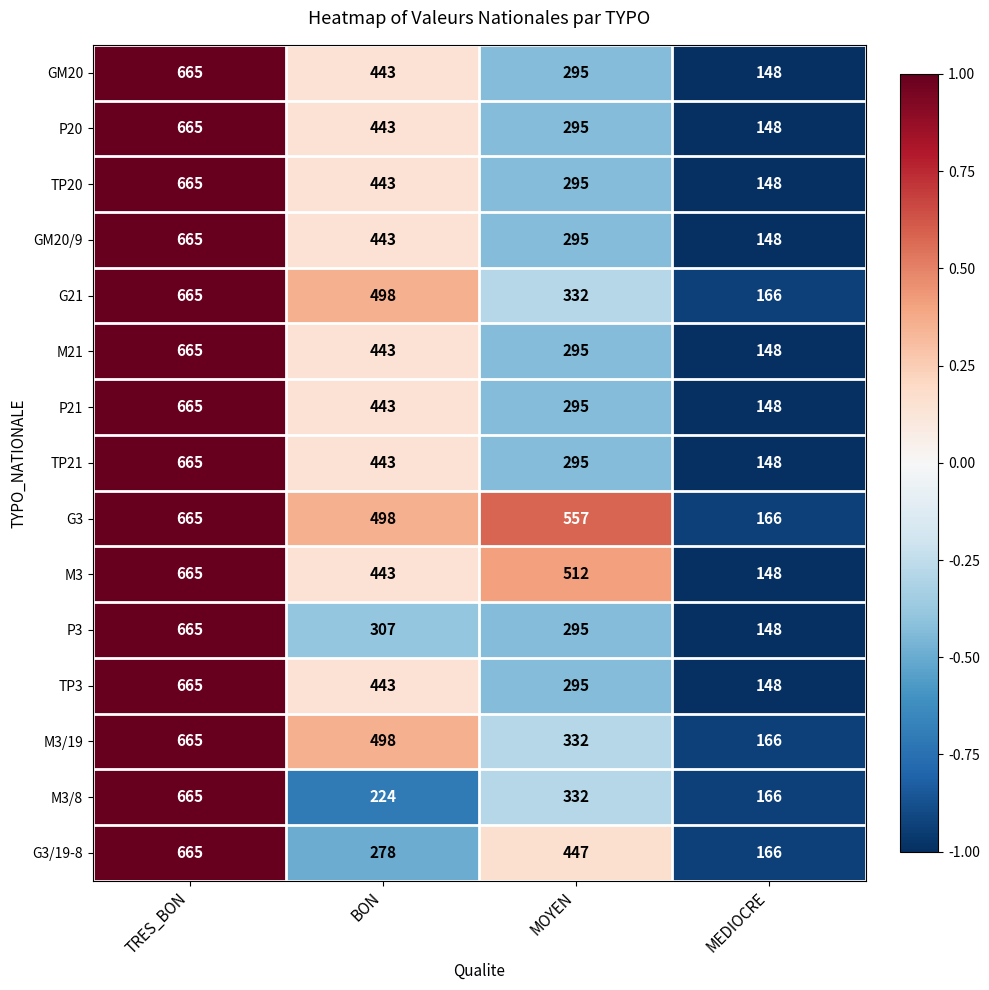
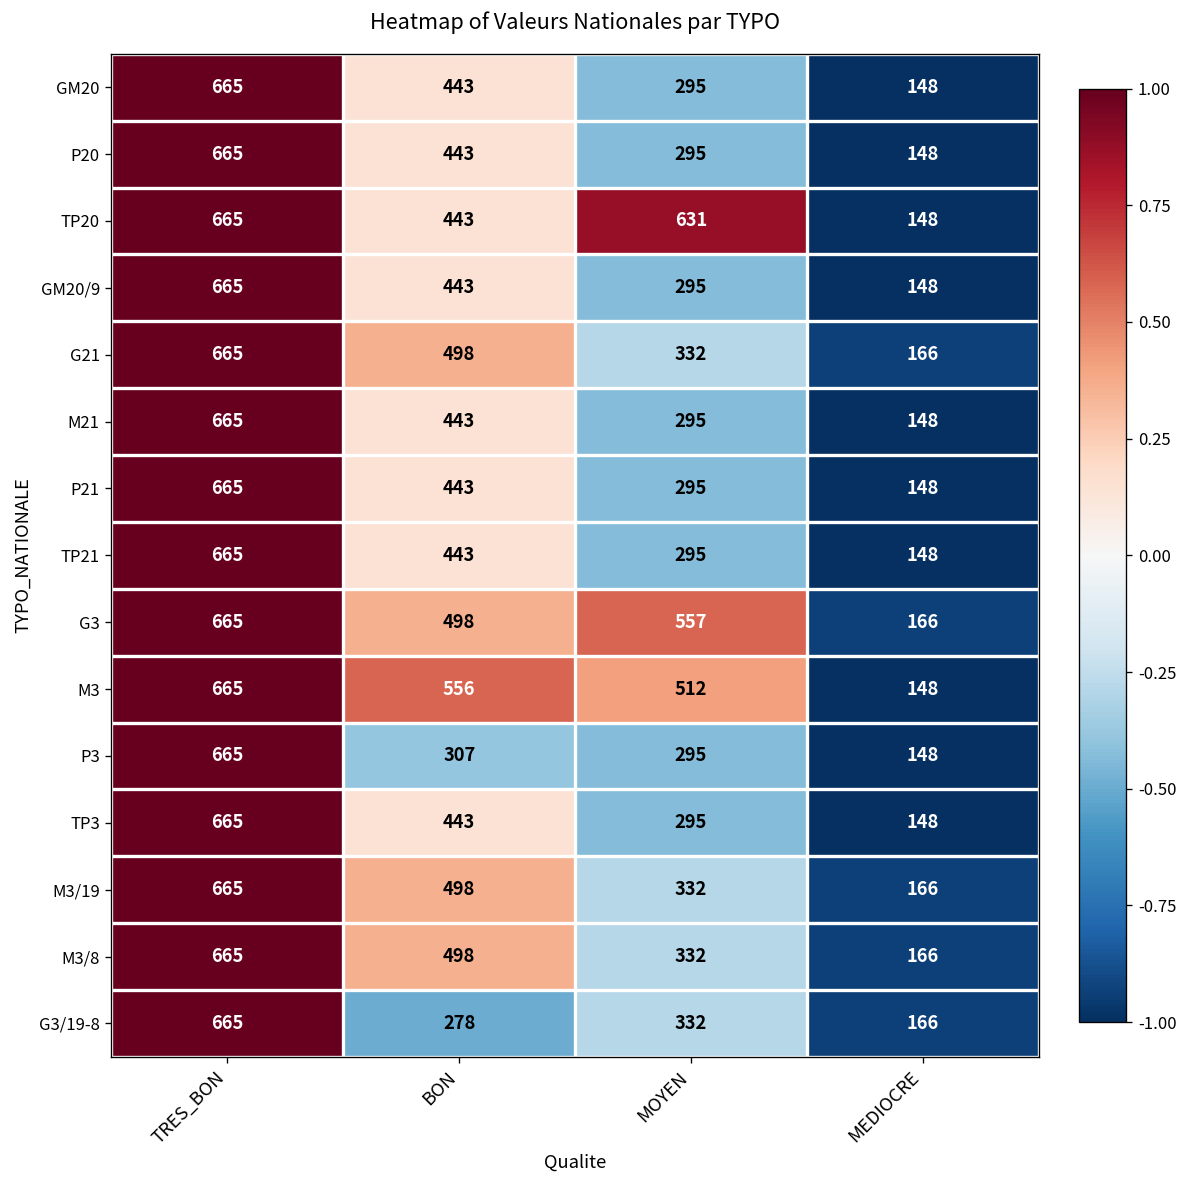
  {
    "GM20": {
      "TRES_BON": 665,
      "BON": 443,
      "MOYEN": 295,
      "MEDIOCRE": 148
    },
    "P20": {
      "TRES_BON": 665,
      "BON": 443,
      "MOYEN": 295,
      "MEDIOCRE": 148
    },
    "TP20": {
      "TRES_BON": 665,
      "BON": 443,
-     "MOYEN": 295,
+     "MOYEN": 631,
      "MEDIOCRE": 148
    },
    "GM20/9": {
      "TRES_BON": 665,
      "BON": 443,
      "MOYEN": 295,
      "MEDIOCRE": 148
    },
    "G21": {
      "TRES_BON": 665,
      "BON": 498,
      "MOYEN": 332,
      "MEDIOCRE": 166
    },
    "M21": {
      "TRES_BON": 665,
      "BON": 443,
      "MOYEN": 295,
      "MEDIOCRE": 148
    },
    "P21": {
      "TRES_BON": 665,
      "BON": 443,
      "MOYEN": 295,
      "MEDIOCRE": 148
    },
    "TP21": {
      "TRES_BON": 665,
      "BON": 443,
      "MOYEN": 295,
      "MEDIOCRE": 148
    },
    "G3": {
      "TRES_BON": 665,
      "BON": 498,
      "MOYEN": 557,
      "MEDIOCRE": 166
    },
    "M3": {
      "TRES_BON": 665,
-     "BON": 443,
+     "BON": 556,
      "MOYEN": 512,
      "MEDIOCRE": 148
    },
    "P3": {
      "TRES_BON": 665,
      "BON": 307,
      "MOYEN": 295,
      "MEDIOCRE": 148
    },
    "TP3": {
      "TRES_BON": 665,
      "BON": 443,
      "MOYEN": 295,
      "MEDIOCRE": 148
    },
    "M3/19": {
      "TRES_BON": 665,
      "BON": 498,
      "MOYEN": 332,
      "MEDIOCRE": 166
    },
    "M3/8": {
      "TRES_BON": 665,
-     "BON": 224,
+     "BON": 498,
      "MOYEN": 332,
      "MEDIOCRE": 166
    },
    "G3/19-8": {
      "TRES_BON": 665,
      "BON": 278,
-     "MOYEN": 447,
+     "MOYEN": 332,
      "MEDIOCRE": 166
    }
  }
